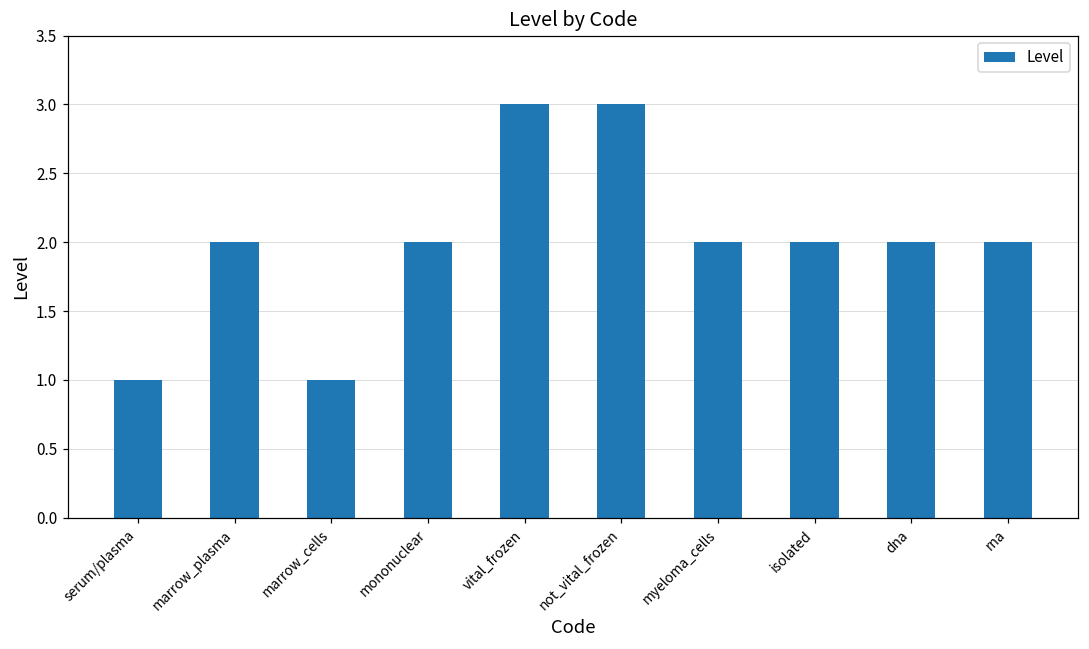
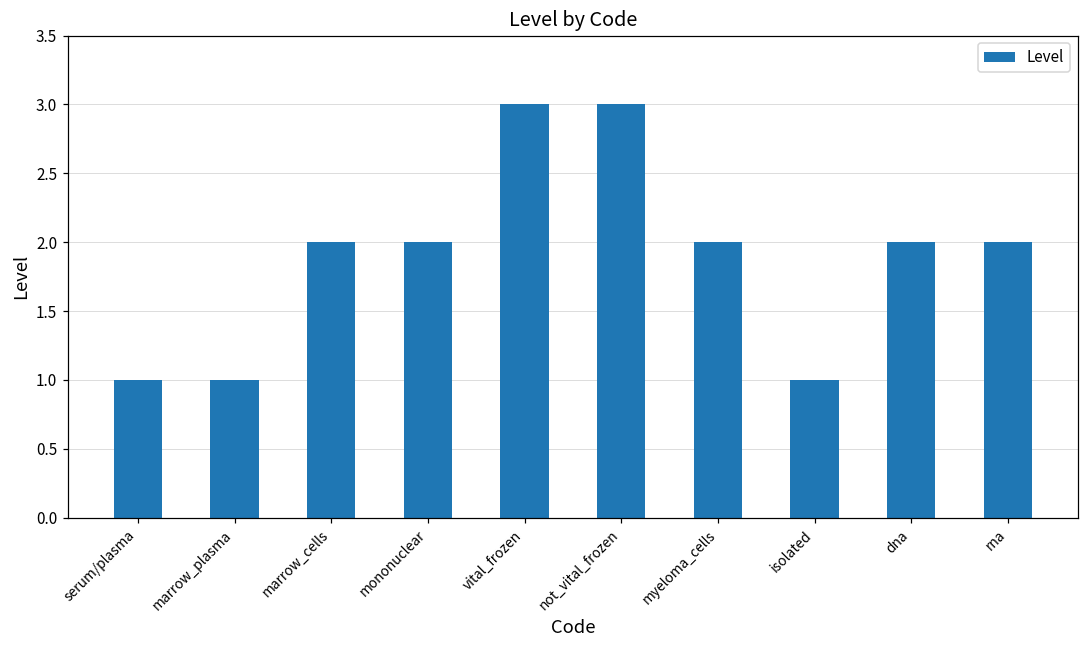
  {
    "serum/plasma": 1,
-   "marrow_plasma": 2,
-   "marrow_cells": 1,
+   "marrow_plasma": 1,
+   "marrow_cells": 2,
    "mononuclear": 2,
    "vital_frozen": 3,
    "not_vital_frozen": 3,
    "myeloma_cells": 2,
-   "isolated": 2,
+   "isolated": 1,
    "dna": 2,
    "rna": 2
  }
